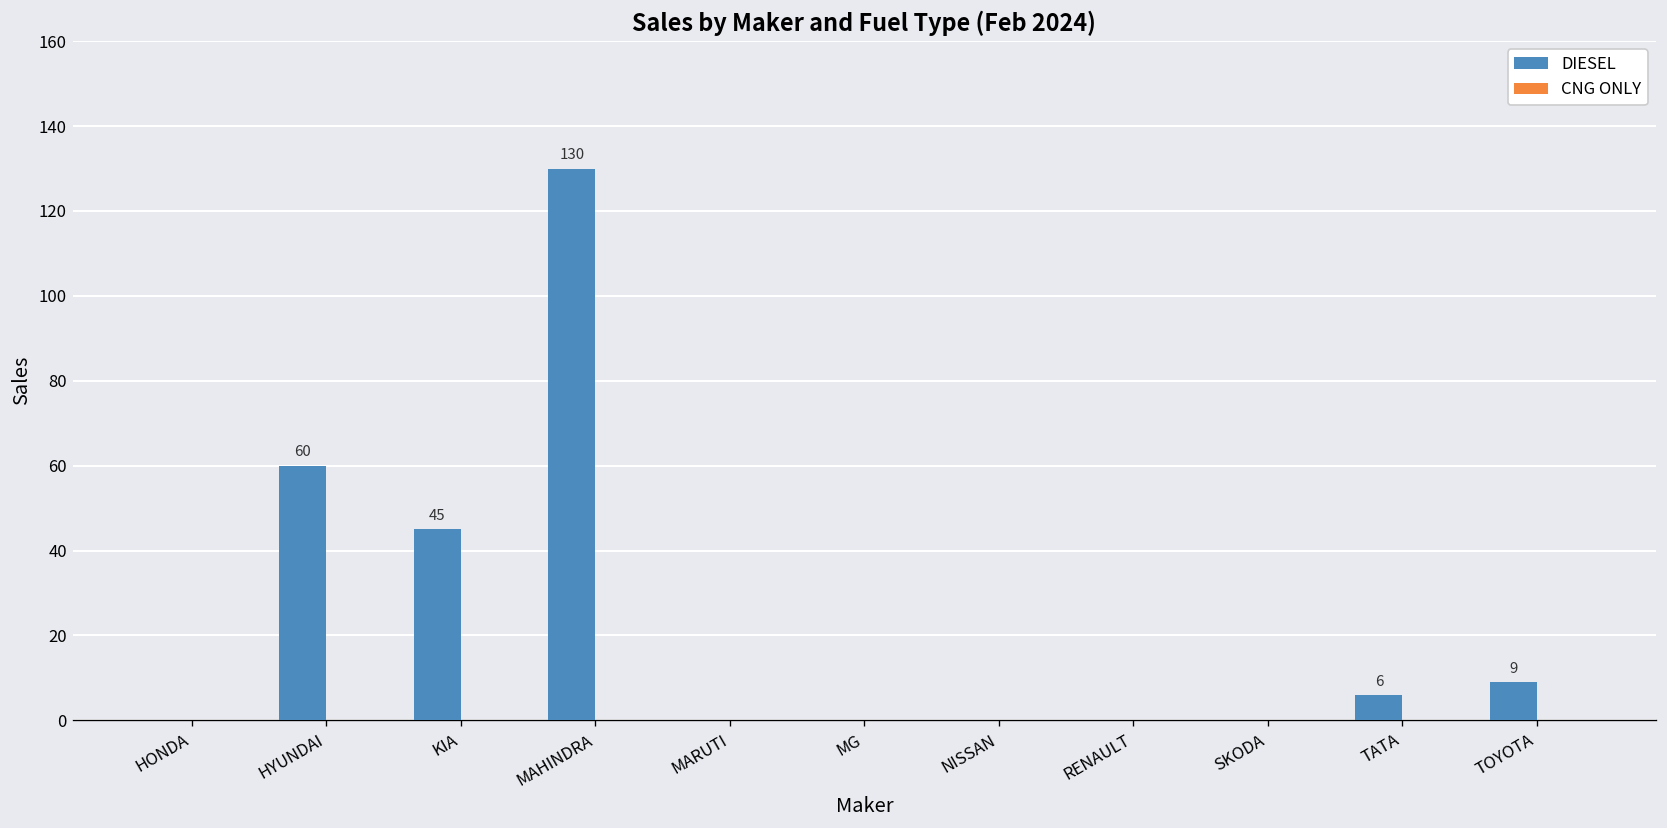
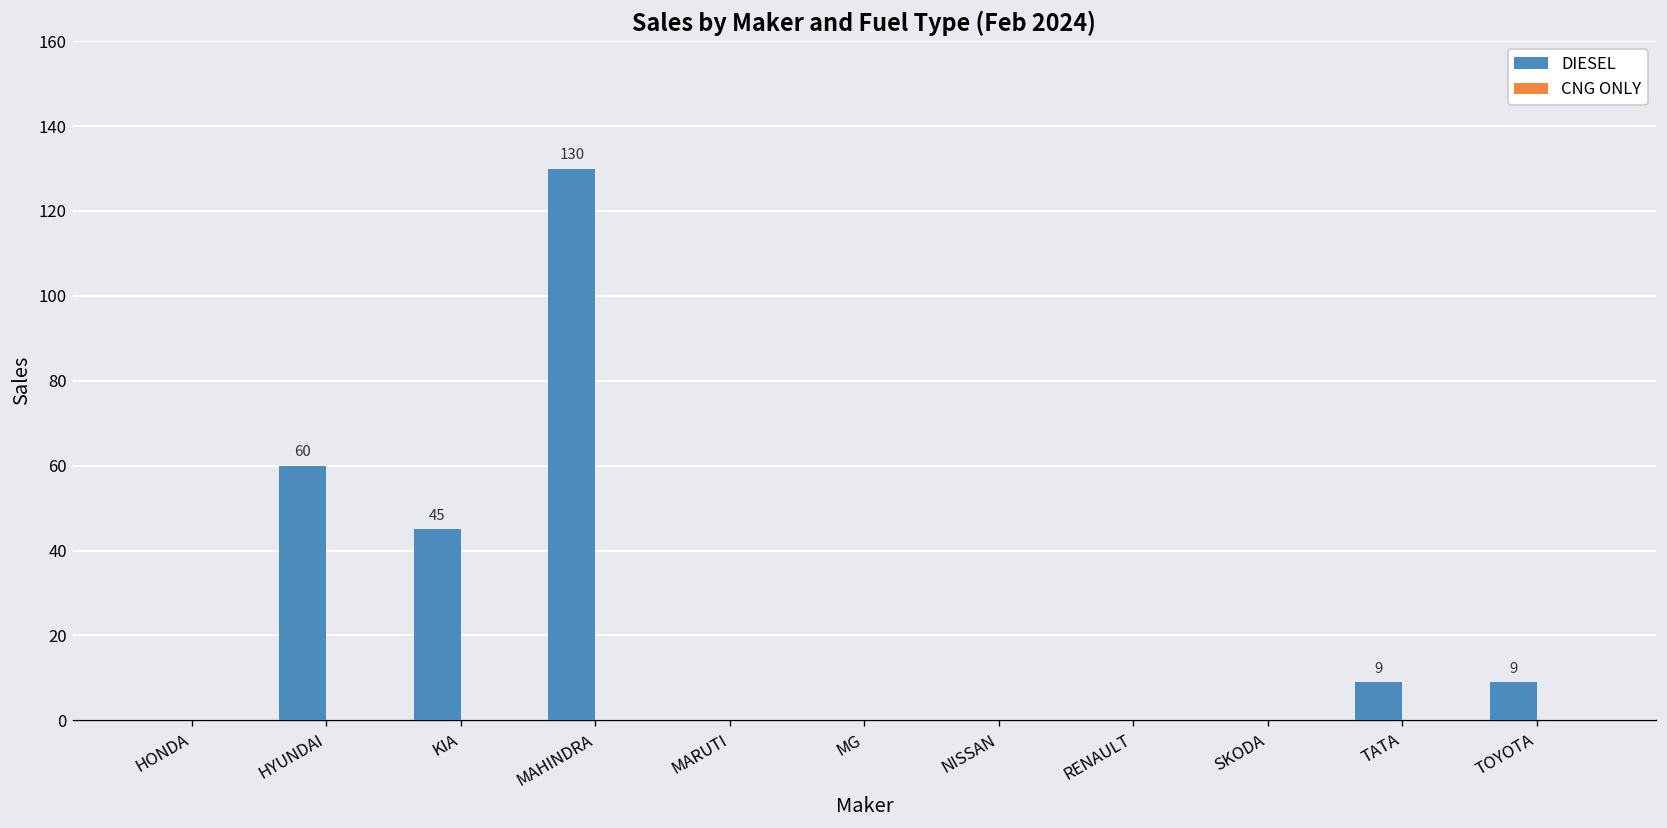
  {
    "DIESEL": {
      "HYUNDAI": 60,
      "KIA": 45,
      "MAHINDRA": 130,
-     "TATA": 6,
+     "TATA": 9,
      "TOYOTA": 9
    },
    "CNG ONLY": {
      "HONDA": 0,
      "HYUNDAI": 0,
      "KIA": 0,
      "MAHINDRA": 0,
      "MARUTI": 0,
      "MG": 0,
      "NISSAN": 0,
      "RENAULT": 0,
      "SKODA": 0,
      "TATA": 0,
      "TOYOTA": 0
    }
  }
